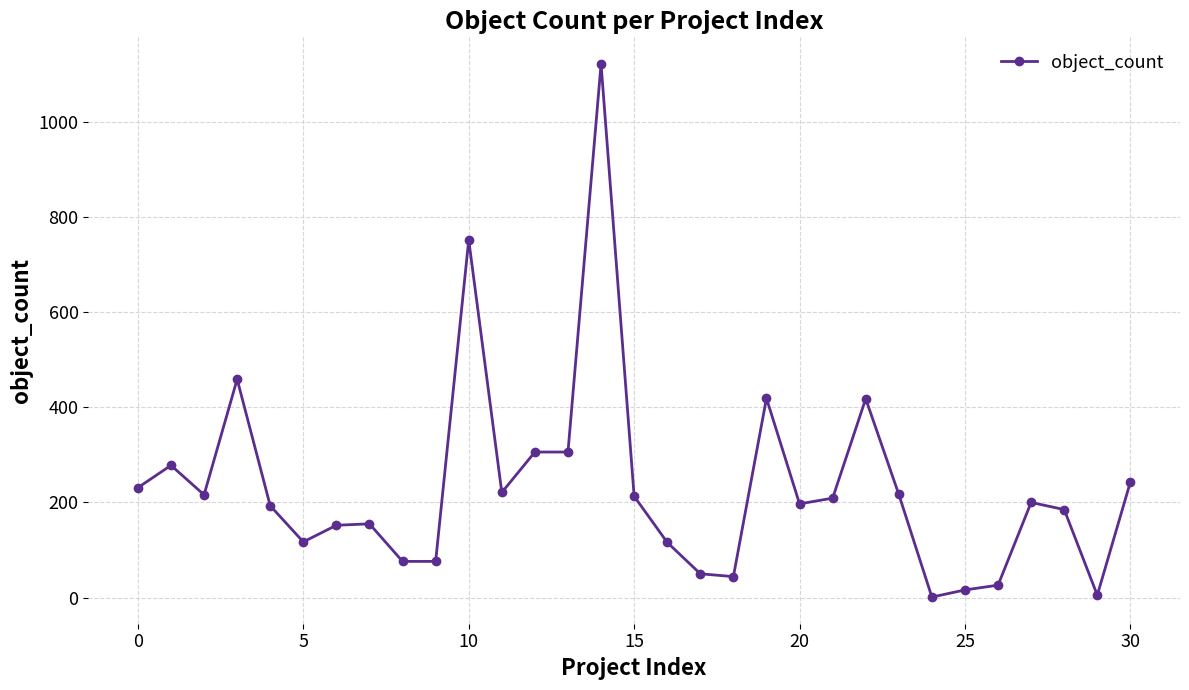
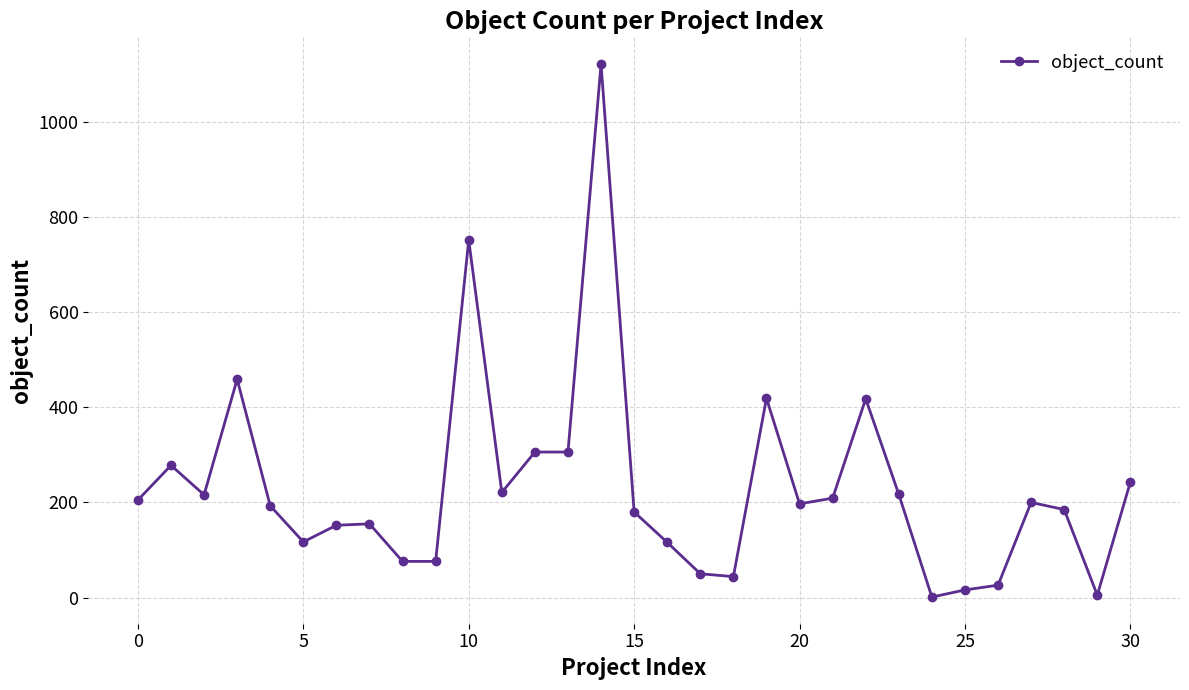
  {
-   "0": 230,
+   "0": 210,
    "5": 120,
    "10": 750,
-   "15": 210,
+   "15": 180,
    "20": 200,
    "25": 20,
    "30": 240
  }
